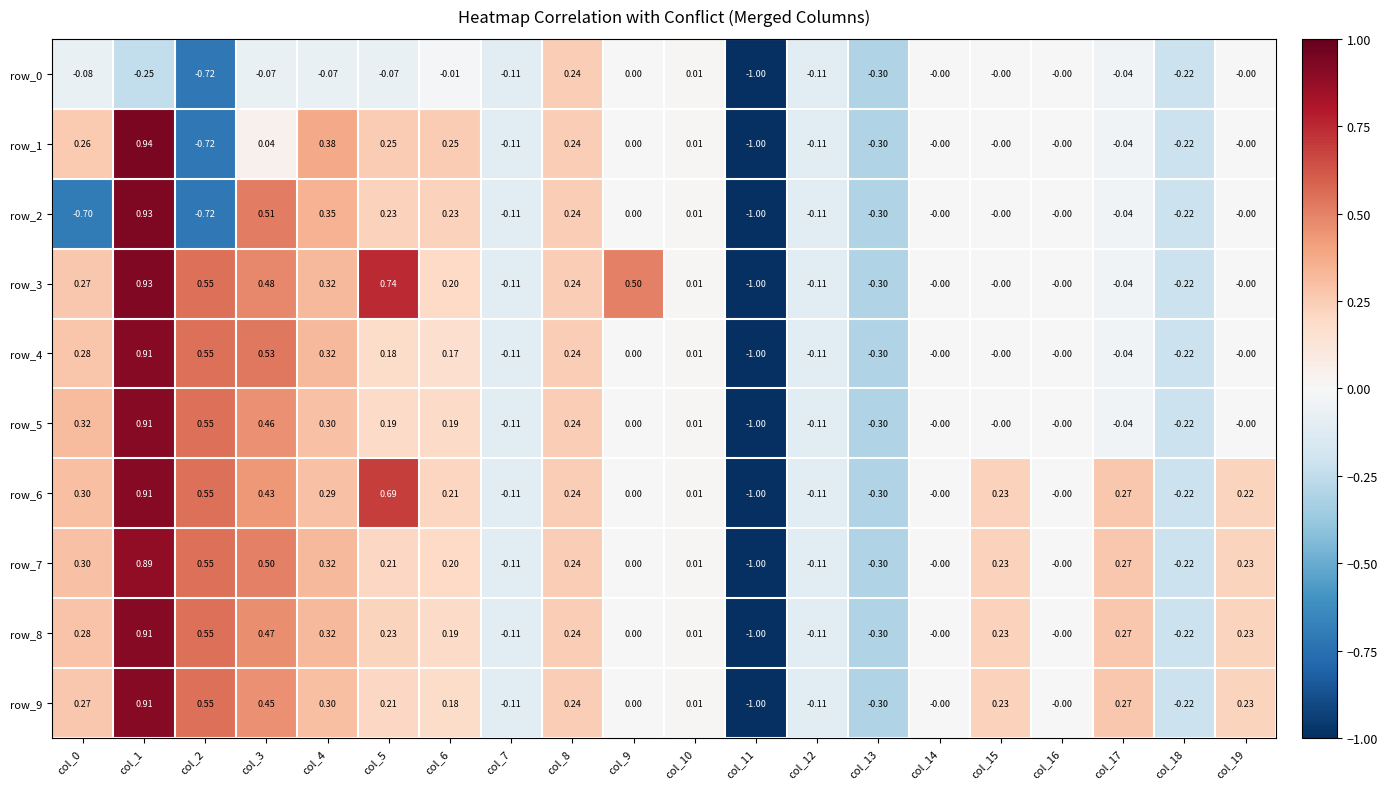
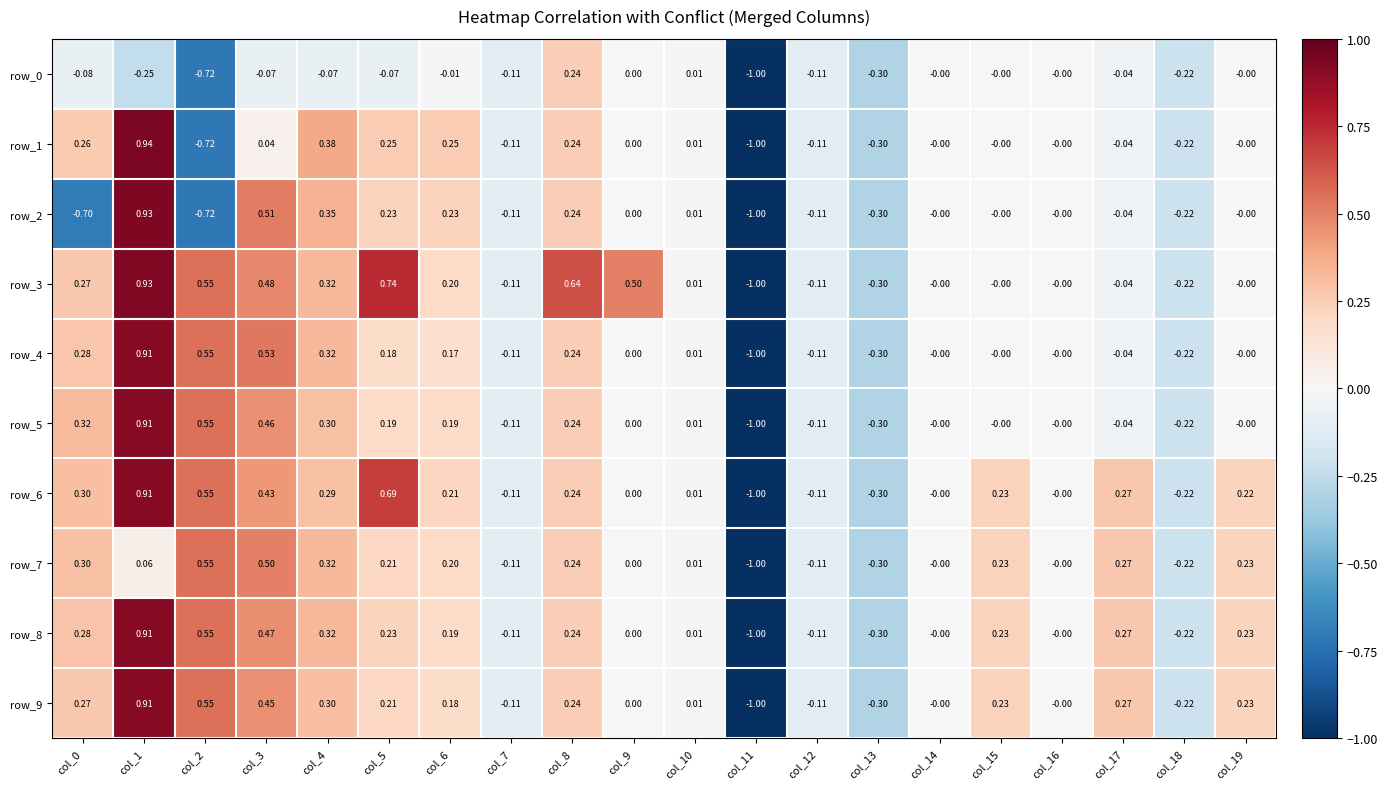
  {
    "row_0": {
      "col_0": -0.08,
      "col_1": -0.25,
      "col_2": -0.72,
      "col_3": -0.07,
      "col_4": -0.07,
      "col_5": -0.07,
      "col_6": -0.01,
      "col_7": -0.11,
      "col_8": 0.24,
      "col_9": 0.00,
      "col_10": 0.01,
      "col_11": -1.00,
      "col_12": -0.11,
      "col_13": -0.30,
      "col_14": -0.00,
      "col_15": -0.00,
      "col_16": -0.00,
      "col_17": -0.04,
      "col_18": -0.22,
      "col_19": -0.00
    },
    "row_1": {
      "col_0": 0.26,
      "col_1": 0.94,
      "col_2": -0.72,
      "col_3": 0.04,
      "col_4": 0.38,
      "col_5": 0.25,
      "col_6": 0.25,
      "col_7": -0.11,
      "col_8": 0.24,
      "col_9": 0.00,
      "col_10": 0.01,
      "col_11": -1.00,
      "col_12": -0.11,
      "col_13": -0.30,
      "col_14": -0.00,
      "col_15": -0.00,
      "col_16": -0.00,
      "col_17": -0.04,
      "col_18": -0.22,
      "col_19": -0.00
    },
    "row_2": {
      "col_0": -0.70,
      "col_1": 0.93,
      "col_2": -0.72,
      "col_3": 0.51,
      "col_4": 0.35,
      "col_5": 0.23,
      "col_6": 0.23,
      "col_7": -0.11,
      "col_8": 0.24,
      "col_9": 0.00,
      "col_10": 0.01,
      "col_11": -1.00,
      "col_12": -0.11,
      "col_13": -0.30,
      "col_14": -0.00,
      "col_15": -0.00,
      "col_16": -0.00,
      "col_17": -0.04,
      "col_18": -0.22,
      "col_19": -0.00
    },
    "row_3": {
      "col_0": 0.27,
      "col_1": 0.93,
      "col_2": 0.55,
      "col_3": 0.48,
      "col_4": 0.32,
      "col_5": 0.74,
      "col_6": 0.20,
      "col_7": -0.11,
-     "col_8": 0.24,
+     "col_8": 0.64,
      "col_9": 0.50,
      "col_10": 0.01,
      "col_11": -1.00,
      "col_12": -0.11,
      "col_13": -0.30,
      "col_14": -0.00,
      "col_15": -0.00,
      "col_16": -0.00,
      "col_17": -0.04,
      "col_18": -0.22,
      "col_19": -0.00
    },
    "row_4": {
      "col_0": 0.28,
      "col_1": 0.91,
      "col_2": 0.55,
      "col_3": 0.53,
      "col_4": 0.32,
      "col_5": 0.18,
      "col_6": 0.17,
      "col_7": -0.11,
      "col_8": 0.24,
      "col_9": 0.00,
      "col_10": 0.01,
      "col_11": -1.00,
      "col_12": -0.11,
      "col_13": -0.30,
      "col_14": -0.00,
      "col_15": -0.00,
      "col_16": -0.00,
      "col_17": -0.04,
      "col_18": -0.22,
      "col_19": -0.00
    },
    "row_5": {
      "col_0": 0.32,
      "col_1": 0.91,
      "col_2": 0.55,
      "col_3": 0.46,
      "col_4": 0.30,
      "col_5": 0.19,
      "col_6": 0.19,
      "col_7": -0.11,
      "col_8": 0.24,
      "col_9": 0.00,
      "col_10": 0.01,
      "col_11": -1.00,
      "col_12": -0.11,
      "col_13": -0.30,
      "col_14": -0.00,
      "col_15": -0.00,
      "col_16": -0.00,
      "col_17": -0.04,
      "col_18": -0.22,
      "col_19": -0.00
    },
    "row_6": {
      "col_0": 0.30,
      "col_1": 0.91,
      "col_2": 0.55,
      "col_3": 0.43,
      "col_4": 0.29,
      "col_5": 0.69,
      "col_6": 0.21,
      "col_7": -0.11,
      "col_8": 0.24,
      "col_9": 0.00,
      "col_10": 0.01,
      "col_11": -1.00,
      "col_12": -0.11,
      "col_13": -0.30,
      "col_14": -0.00,
      "col_15": 0.23,
      "col_16": -0.00,
      "col_17": 0.27,
      "col_18": -0.22,
      "col_19": 0.22
    },
    "row_7": {
      "col_0": 0.30,
-     "col_1": 0.89,
+     "col_1": 0.06,
      "col_2": 0.55,
      "col_3": 0.50,
      "col_4": 0.32,
      "col_5": 0.21,
      "col_6": 0.20,
      "col_7": -0.11,
      "col_8": 0.24,
      "col_9": 0.00,
      "col_10": 0.01,
      "col_11": -1.00,
      "col_12": -0.11,
      "col_13": -0.30,
      "col_14": -0.00,
      "col_15": 0.23,
      "col_16": -0.00,
      "col_17": 0.27,
      "col_18": -0.22,
      "col_19": 0.23
    },
    "row_8": {
      "col_0": 0.28,
      "col_1": 0.91,
      "col_2": 0.55,
      "col_3": 0.47,
      "col_4": 0.32,
      "col_5": 0.23,
      "col_6": 0.19,
      "col_7": -0.11,
      "col_8": 0.24,
      "col_9": 0.00,
      "col_10": 0.01,
      "col_11": -1.00,
      "col_12": -0.11,
      "col_13": -0.30,
      "col_14": -0.00,
      "col_15": 0.23,
      "col_16": -0.00,
      "col_17": 0.27,
      "col_18": -0.22,
      "col_19": 0.23
    },
    "row_9": {
      "col_0": 0.27,
      "col_1": 0.91,
      "col_2": 0.55,
      "col_3": 0.45,
      "col_4": 0.30,
      "col_5": 0.21,
      "col_6": 0.18,
      "col_7": -0.11,
      "col_8": 0.24,
      "col_9": 0.00,
      "col_10": 0.01,
      "col_11": -1.00,
      "col_12": -0.11,
      "col_13": -0.30,
      "col_14": -0.00,
      "col_15": 0.23,
      "col_16": -0.00,
      "col_17": 0.27,
      "col_18": -0.22,
      "col_19": 0.23
    }
  }
